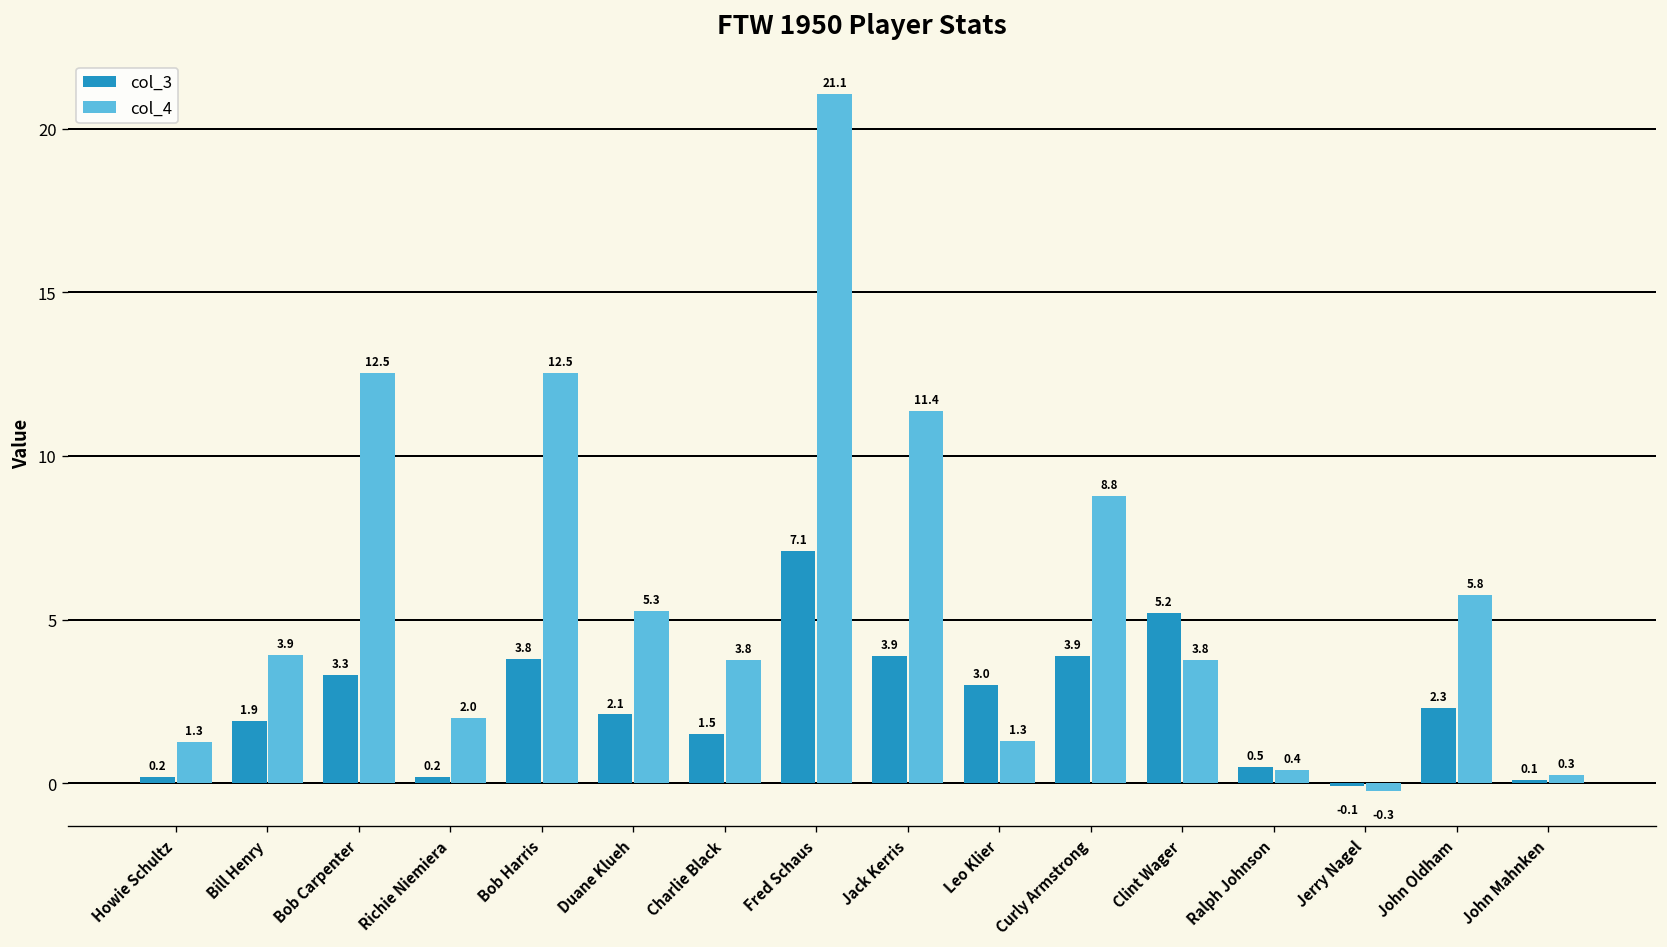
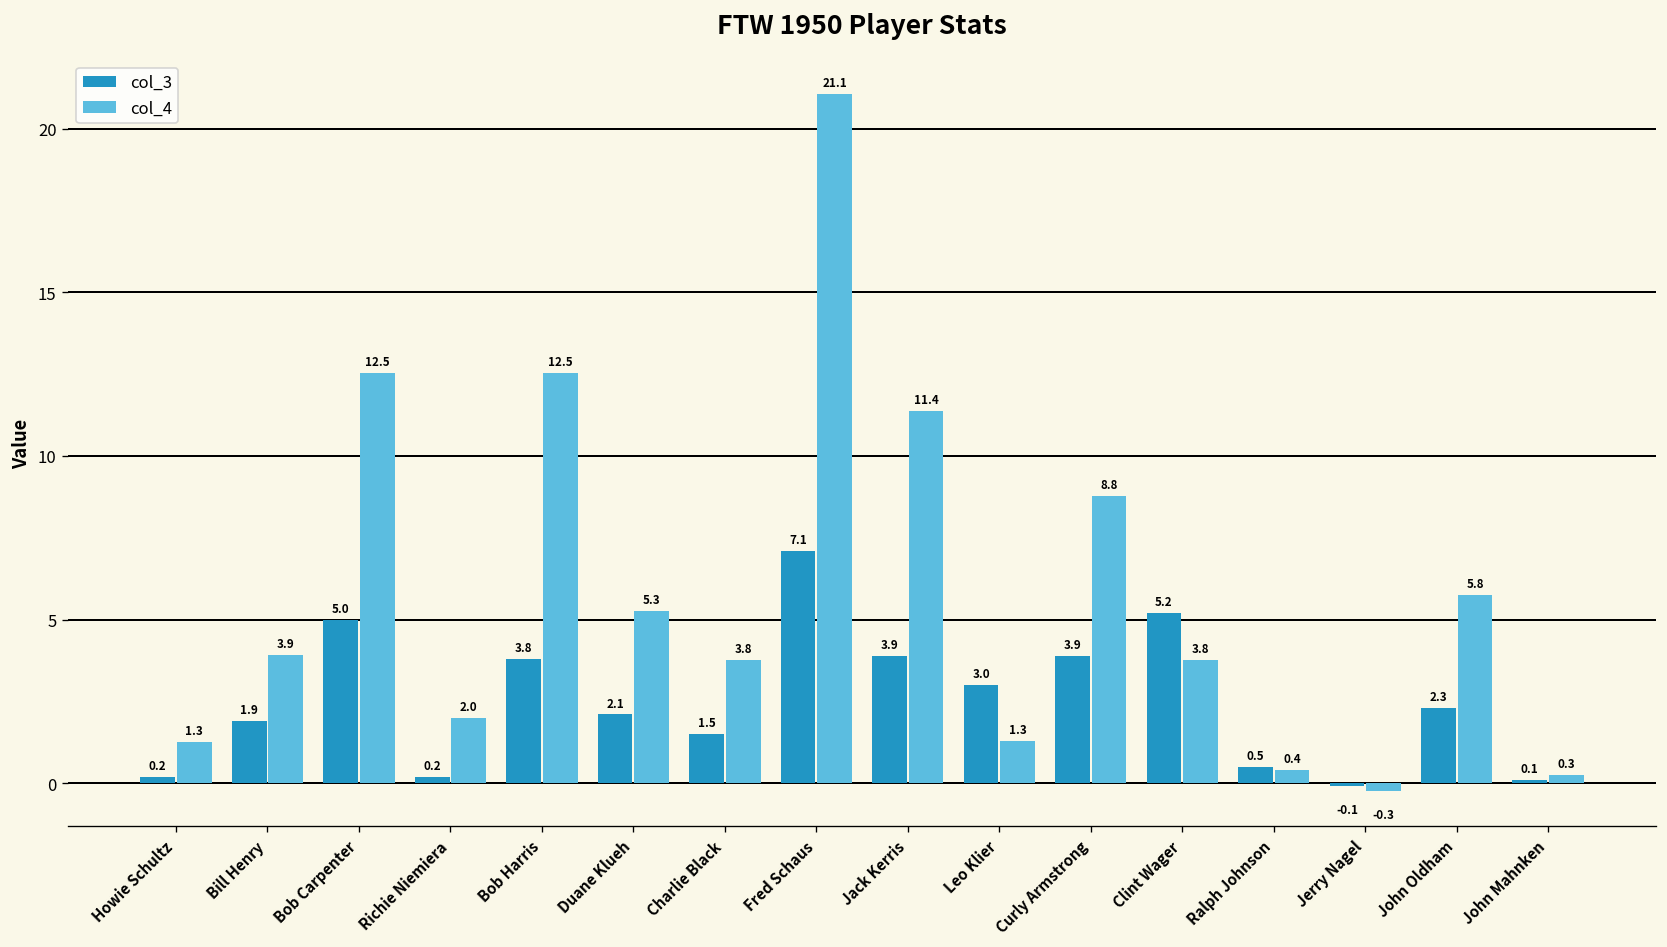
  {
    "col_3": {
      "Howie Schultz": 0.2,
      "Bill Henry": 1.9,
-     "Bob Carpenter": 3.3,
+     "Bob Carpenter": 5.0,
      "Richie Niemiera": 0.2,
      "Bob Harris": 3.8,
      "Duane Klueh": 2.1,
      "Charlie Black": 1.5,
      "Fred Schaus": 7.1,
      "Jack Kerris": 3.9,
      "Leo Klier": 3.0,
      "Curly Armstrong": 3.9,
      "Clint Wager": 5.2,
      "Ralph Johnson": 0.5,
      "Jerry Nagel": -0.1,
      "John Oldham": 2.3,
      "John Mahnken": 0.1
    },
    "col_4": {
      "Howie Schultz": 1.3,
      "Bill Henry": 3.9,
      "Bob Carpenter": 12.5,
      "Richie Niemiera": 2.0,
      "Bob Harris": 12.5,
      "Duane Klueh": 5.3,
      "Charlie Black": 3.8,
      "Fred Schaus": 21.1,
      "Jack Kerris": 11.4,
      "Leo Klier": 1.3,
      "Curly Armstrong": 8.8,
      "Clint Wager": 3.8,
      "Ralph Johnson": 0.4,
      "Jerry Nagel": -0.3,
      "John Oldham": 5.8,
      "John Mahnken": 0.3
    }
  }
